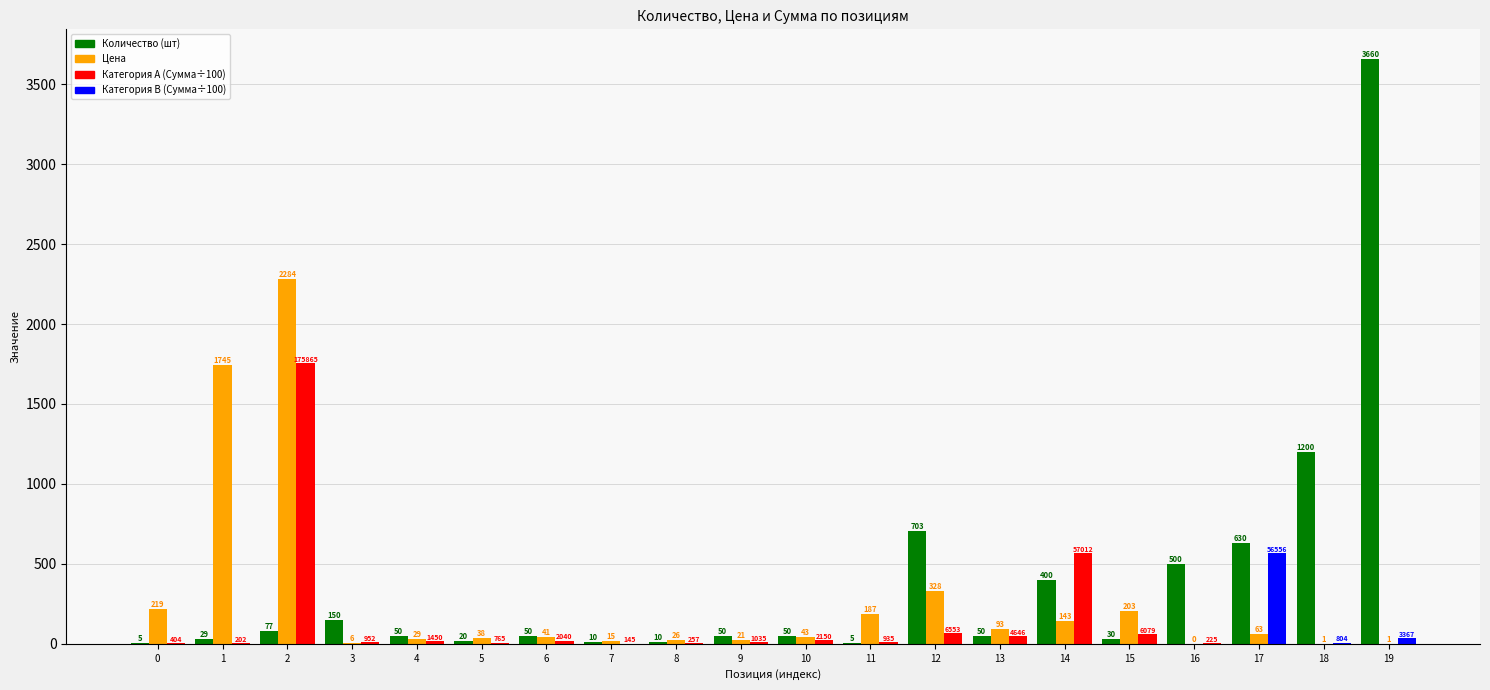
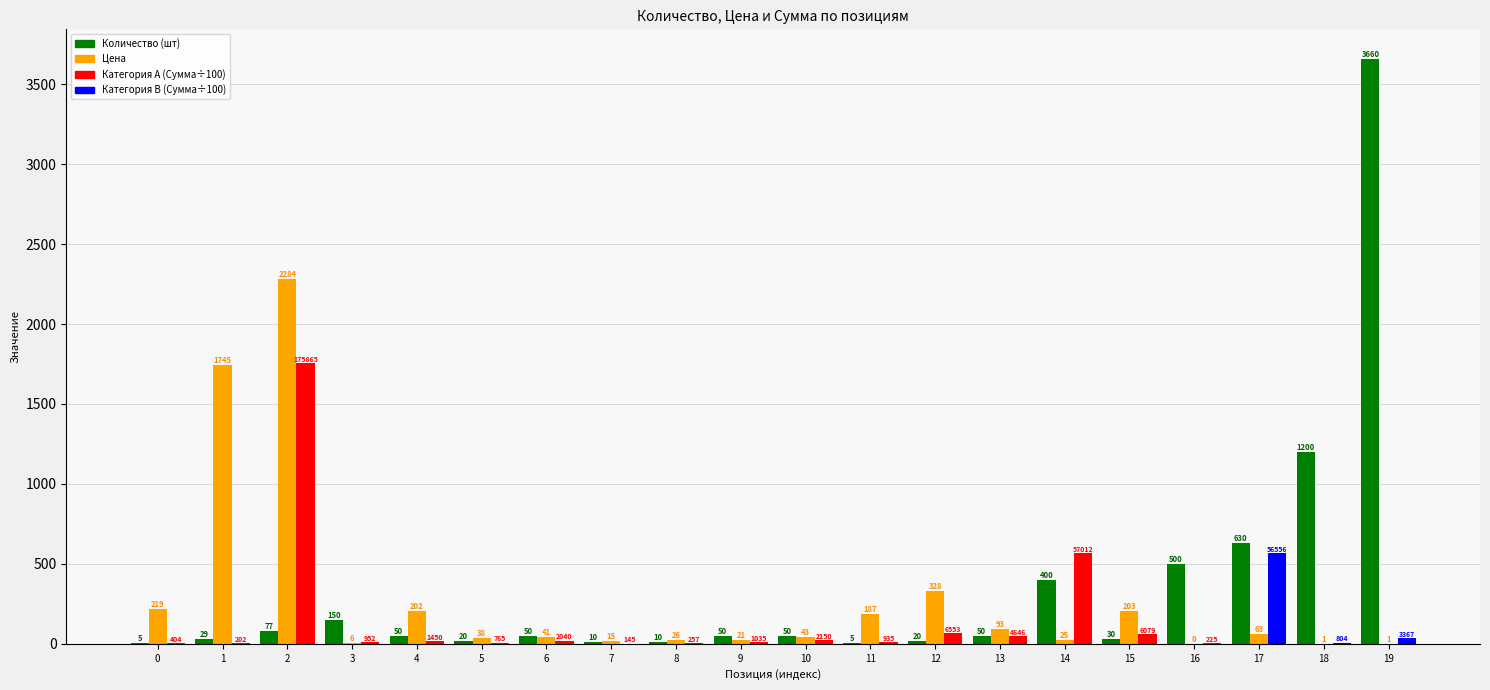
  {
    "Количество (шт)": {
      "0": 5,
      "1": 29,
      "2": 77,
      "3": 150,
      "4": 50,
      "5": 20,
      "6": 50,
      "7": 10,
      "8": 10,
      "9": 50,
      "10": 50,
      "11": 5,
-     "12": 703,
+     "12": 20,
      "13": 50,
      "14": 400,
      "15": 30,
      "16": 500,
      "17": 630,
      "18": 1200,
      "19": 3660
    },
    "Цена": {
      "0": 219,
      "1": 1745,
      "2": 2284,
      "3": 6,
-     "4": 29,
+     "4": 202,
      "5": 38,
      "6": 41,
      "7": 15,
      "8": 26,
      "9": 21,
      "10": 43,
      "11": 187,
      "12": 328,
      "13": 93,
-     "14": 143,
+     "14": 25,
      "15": 203,
      "16": 0,
      "17": 63,
      "18": 1,
      "19": 1
    }
  }
